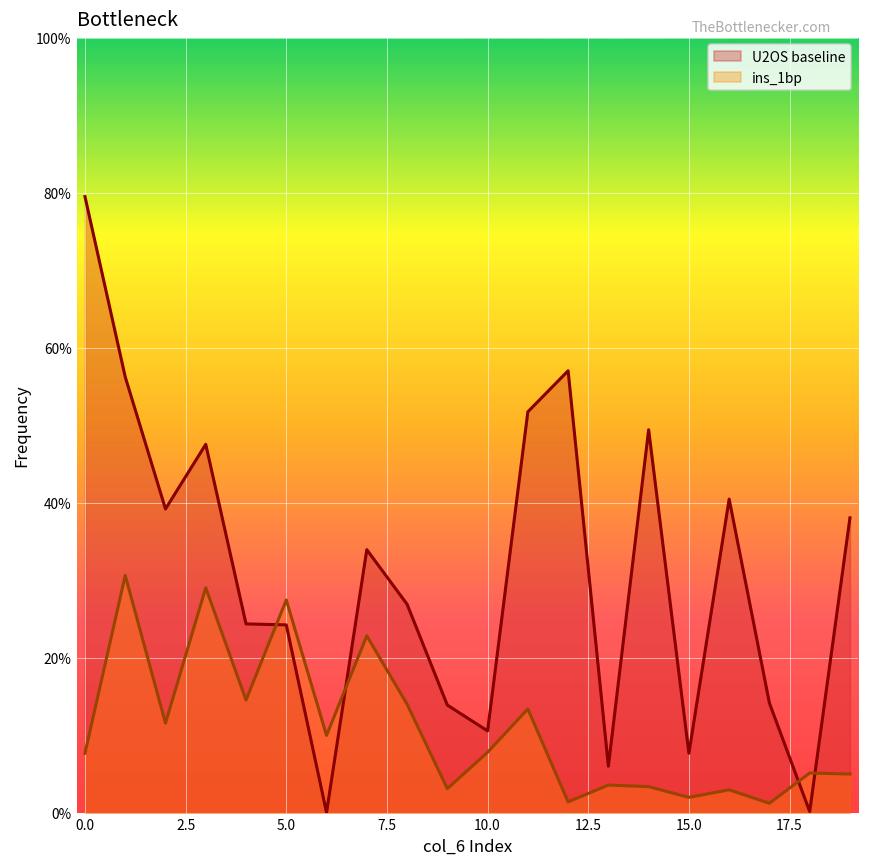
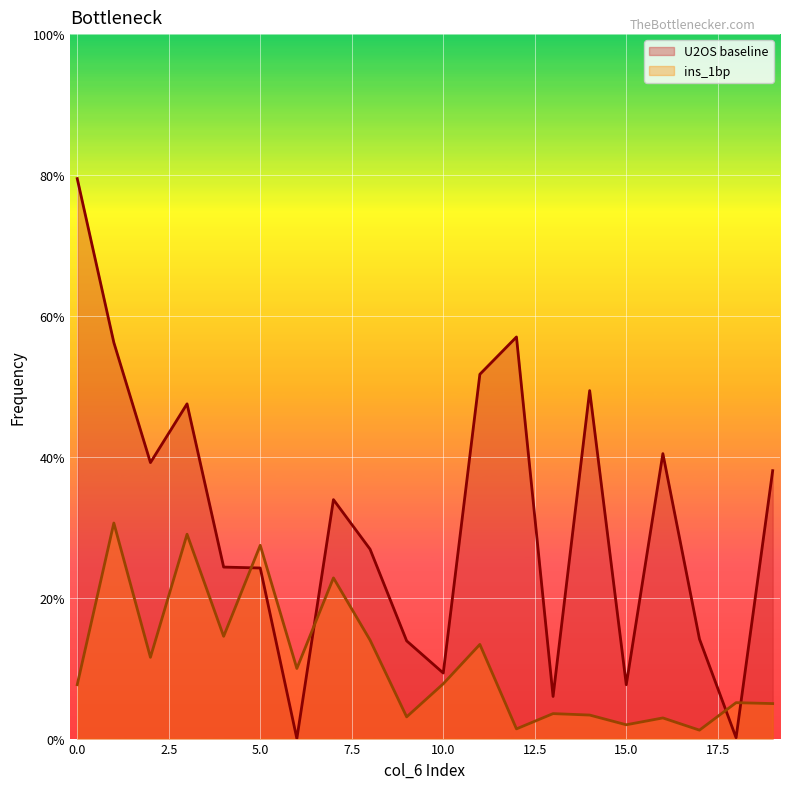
  {
    "U2OS baseline": {
      "0.0": "79%",
      "5.0": "24%",
-     "10.0": "11%",
+     "10.0": "9%",
      "15.0": "8%"
    },
    "ins_1bp": {
      "0.0": "8%",
      "5.0": "27%",
      "10.0": "8%",
      "15.0": "2%"
    }
  }
